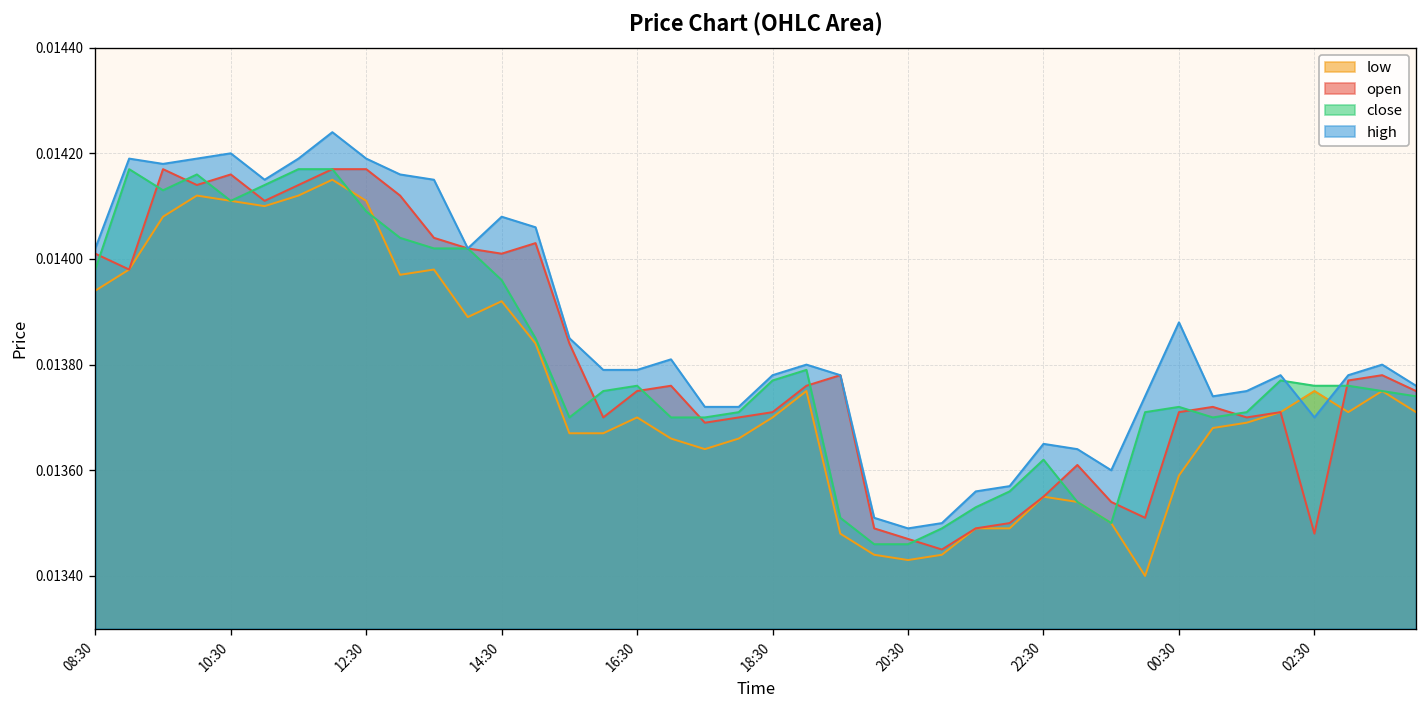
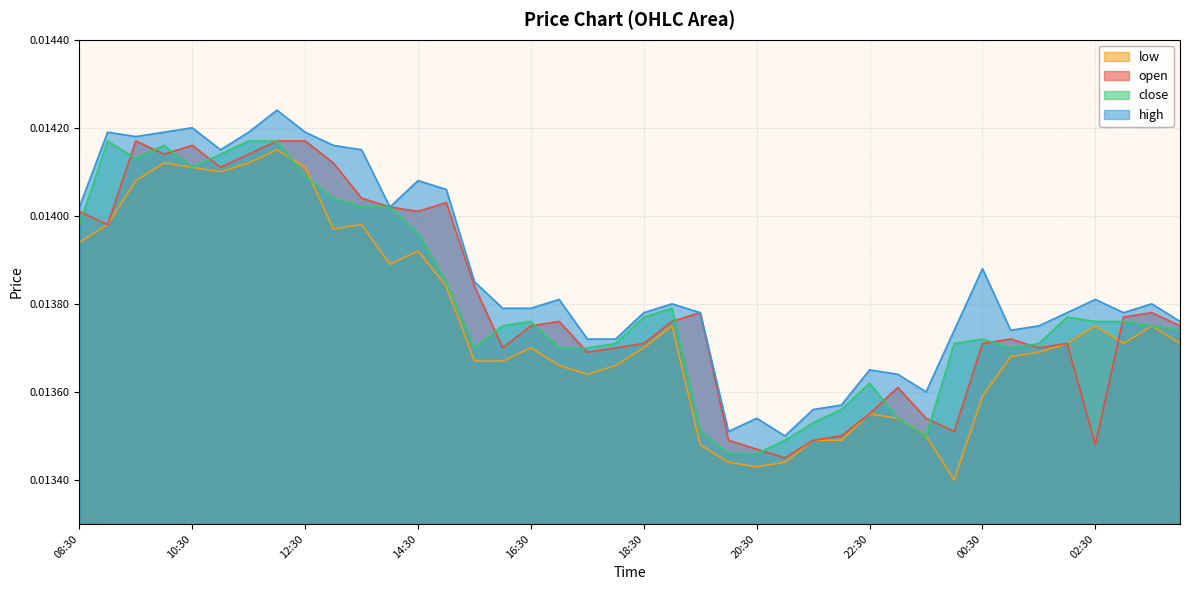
  {
    "low": {
      "08:30": 0.01394,
      "12:30": 0.01411,
      "14:30": 0.01392,
      "16:30": 0.01370,
      "18:30": 0.01370,
      "20:30": 0.01343,
      "00:30": 0.01359,
      "02:30": 0.01375
    },
    "open": {
      "08:30": 0.01401,
      "10:30": 0.01416,
      "12:30": 0.01417,
      "14:30": 0.01401,
      "16:30": 0.01375,
      "18:30": 0.01371,
      "20:30": 0.01347,
      "00:30": 0.01371,
      "02:30": 0.01348
    },
    "close": {
      "08:30": 0.01398,
      "12:30": 0.01409,
      "14:30": 0.01396,
      "16:30": 0.01376,
      "18:30": 0.01377,
      "20:30": 0.01346,
      "22:30": 0.01362,
      "00:30": 0.01372,
      "02:30": 0.01376
    },
    "high": {
      "08:30": 0.01402,
      "10:30": 0.01420,
      "12:30": 0.01419,
      "14:30": 0.01408,
      "16:30": 0.01379,
      "18:30": 0.01378,
-     "20:30": 0.01349,
+     "20:30": 0.01354,
      "22:30": 0.01365,
      "00:30": 0.01388,
-     "02:30": 0.01370
+     "02:30": 0.01381
    }
  }
